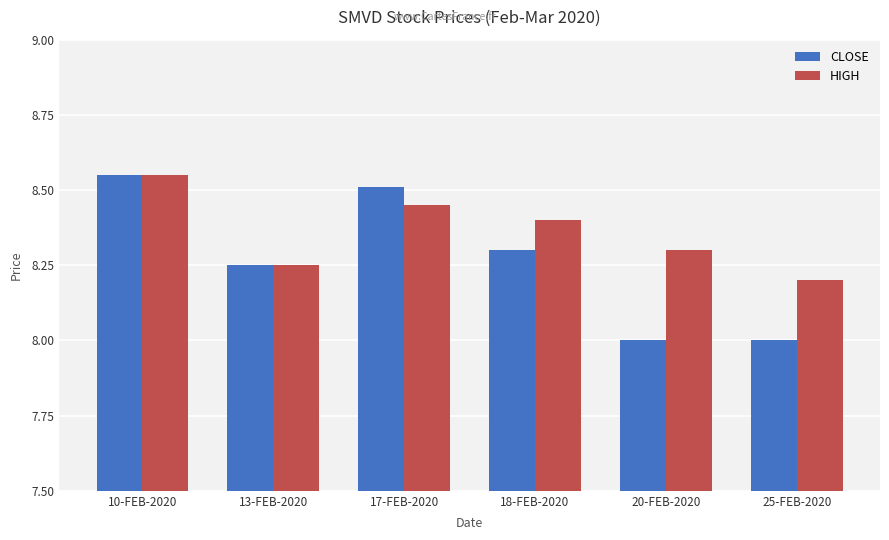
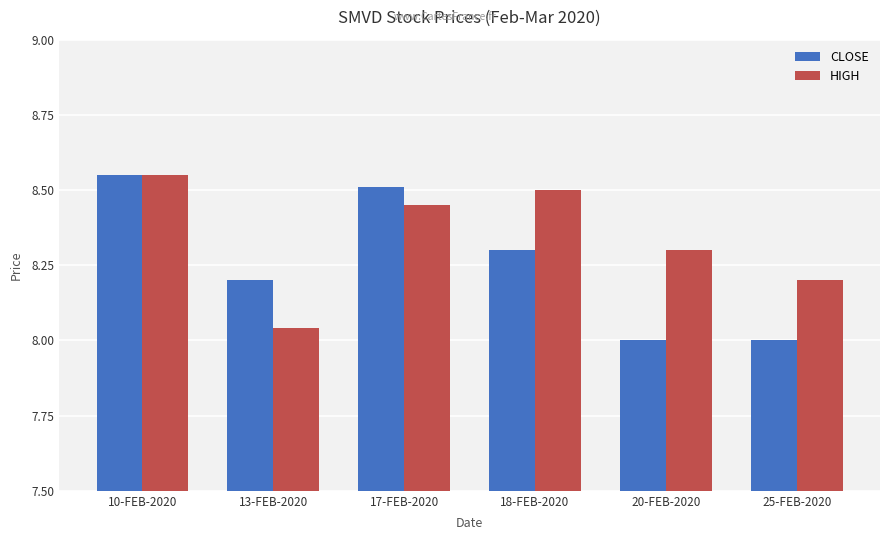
  {
    "CLOSE": {
      "10-FEB-2020": 8.55,
-     "13-FEB-2020": 8.25,
+     "13-FEB-2020": 8.20,
      "17-FEB-2020": 8.51,
      "18-FEB-2020": 8.30,
      "20-FEB-2020": 8.00,
      "25-FEB-2020": 8.00
    },
    "HIGH": {
      "10-FEB-2020": 8.55,
-     "13-FEB-2020": 8.25,
+     "13-FEB-2020": 8.04,
      "17-FEB-2020": 8.45,
-     "18-FEB-2020": 8.4,
+     "18-FEB-2020": 8.5,
      "20-FEB-2020": 8.30,
      "25-FEB-2020": 8.20
    }
  }
